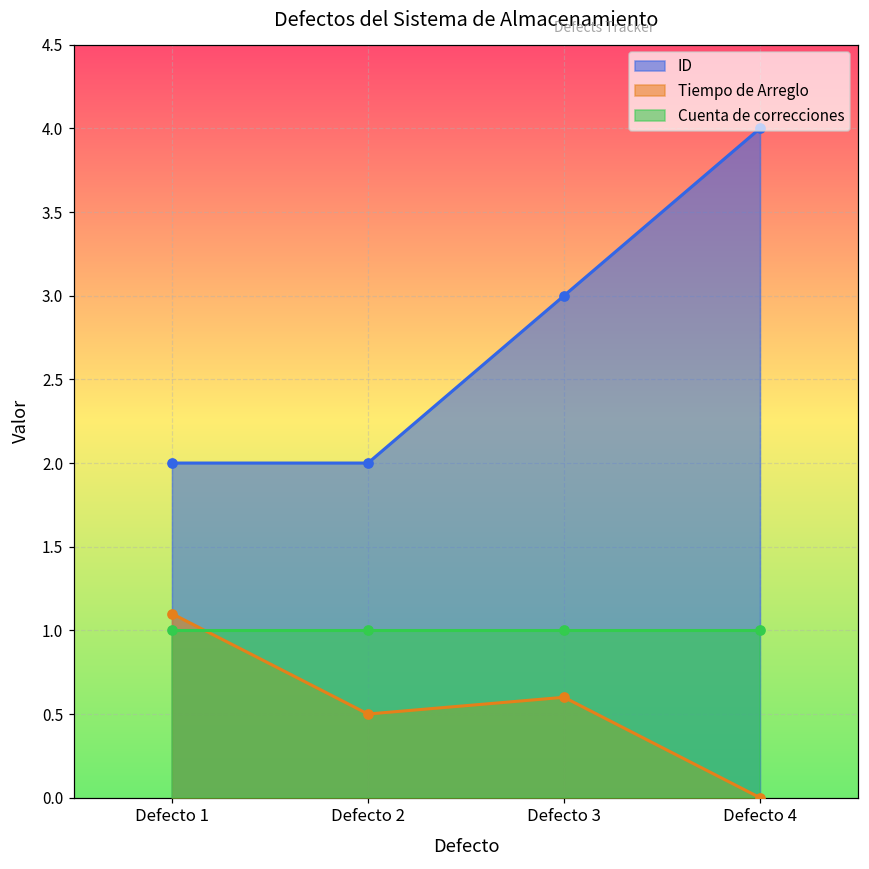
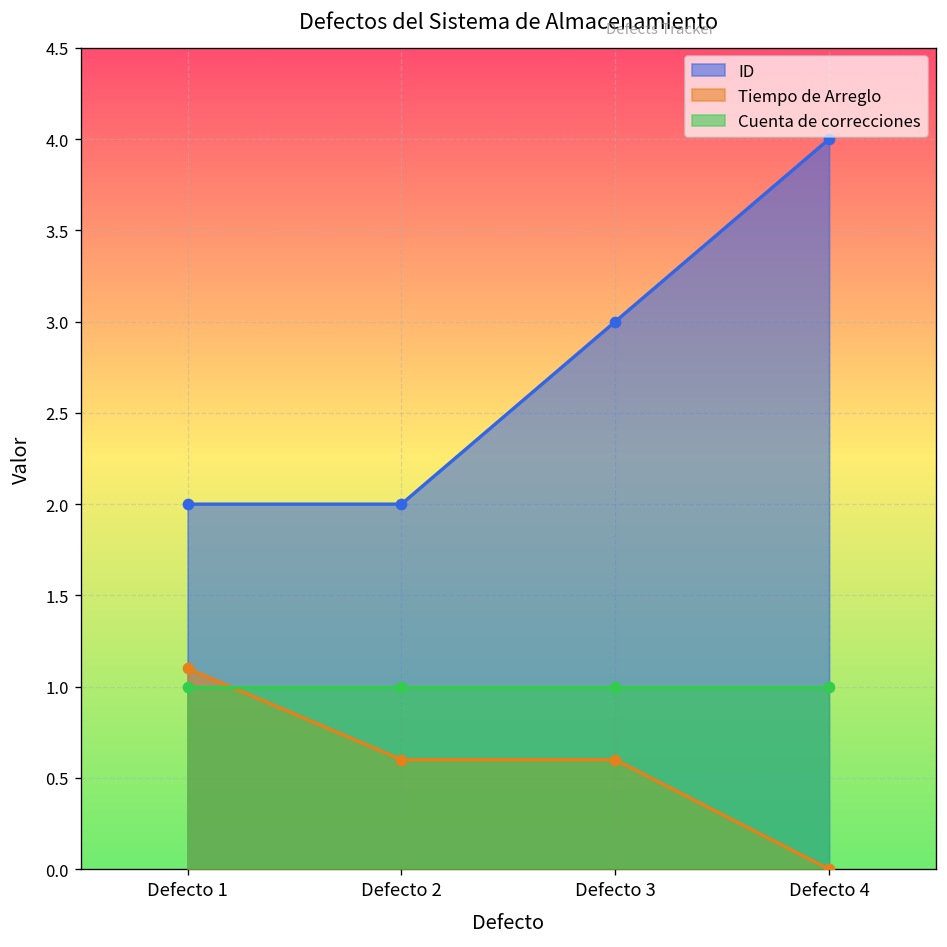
  {
    "ID": {
      "Defecto 1": 2.0,
      "Defecto 2": 2.0,
      "Defecto 3": 3.0,
      "Defecto 4": 4.0
    },
    "Tiempo de Arreglo": {
      "Defecto 1": 1.1,
-     "Defecto 2": 0.5,
+     "Defecto 2": 0.6,
      "Defecto 3": 0.6,
      "Defecto 4": 0.0
    },
    "Cuenta de correcciones": {
      "Defecto 1": 1.0,
      "Defecto 2": 1.0,
      "Defecto 3": 1.0,
      "Defecto 4": 1.0
    }
  }
